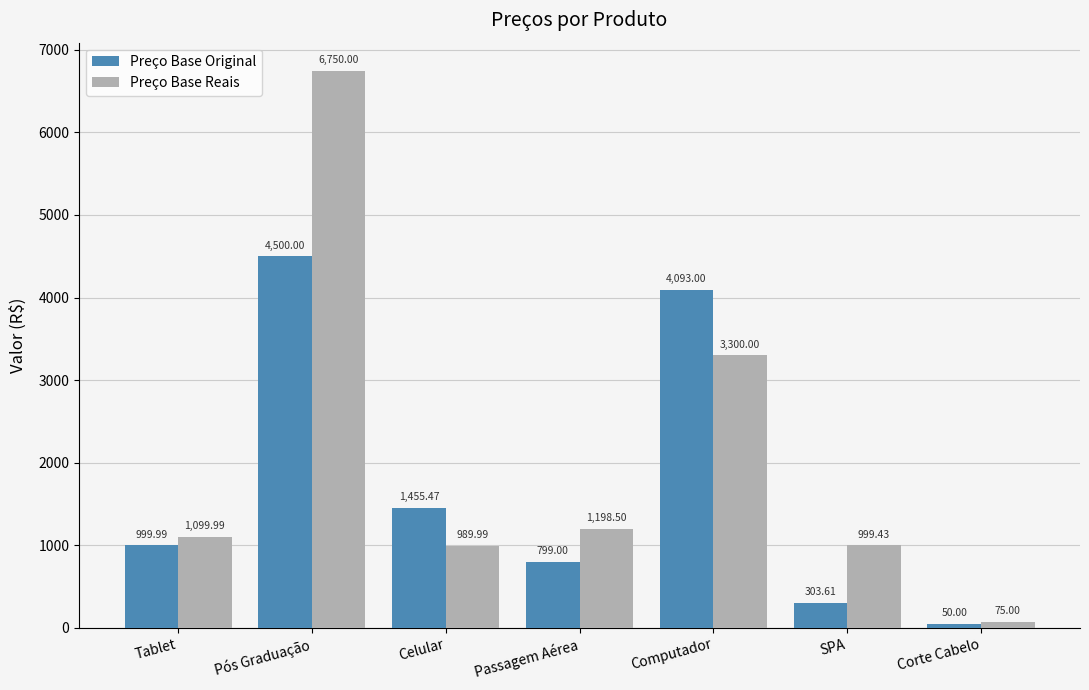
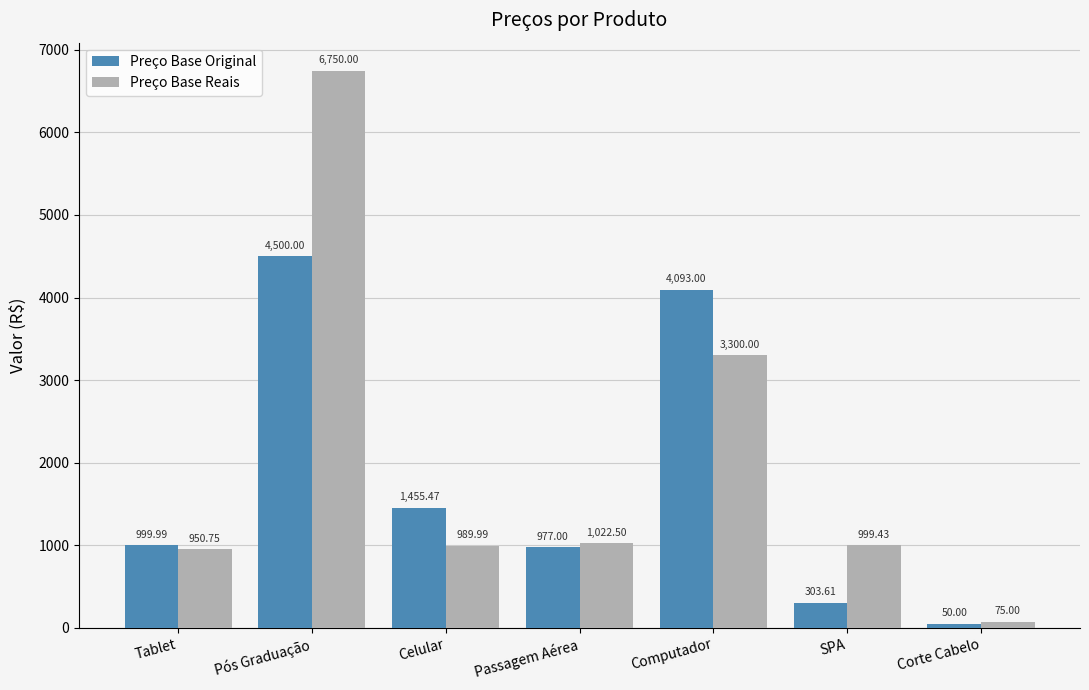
  {
    "Preço Base Original": {
      "Tablet": "999.99",
      "Pós Graduação": "4,500.00",
      "Celular": "1,455.47",
-     "Passagem Aérea": "799.00",
+     "Passagem Aérea": "977.00",
      "Computador": "4,093.00",
      "SPA": "303.61",
      "Corte Cabelo": "50.00"
    },
    "Preço Base Reais": {
-     "Tablet": "1,099.99",
+     "Tablet": "950.75",
      "Pós Graduação": "6,750.00",
      "Celular": "989.99",
-     "Passagem Aérea": "1,198.50",
+     "Passagem Aérea": "1,022.50",
      "Computador": "3,300.00",
      "SPA": "999.43",
      "Corte Cabelo": "75.00"
    }
  }
